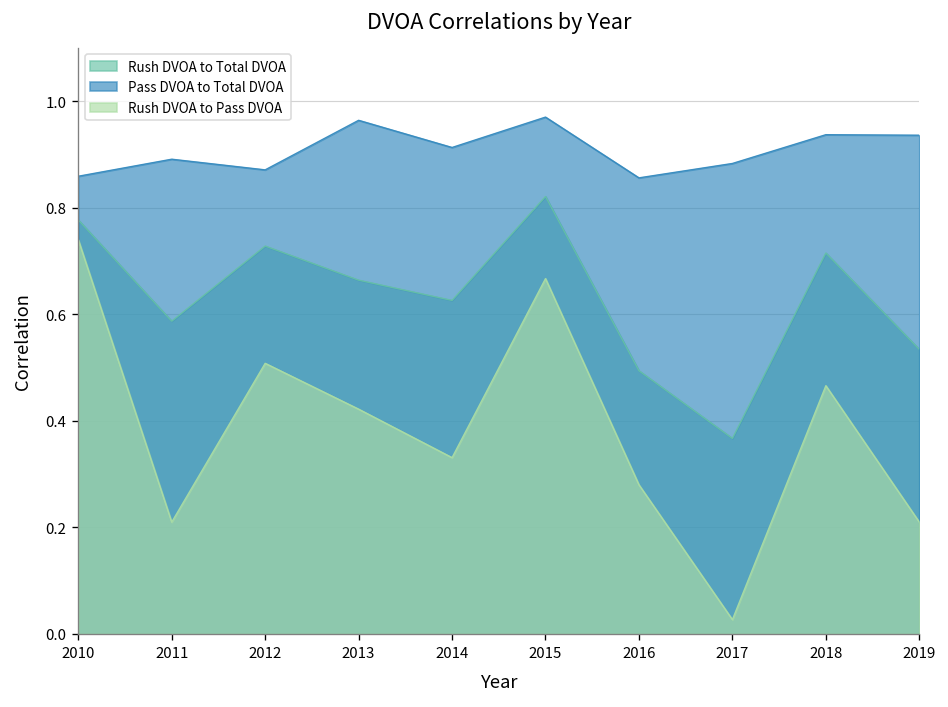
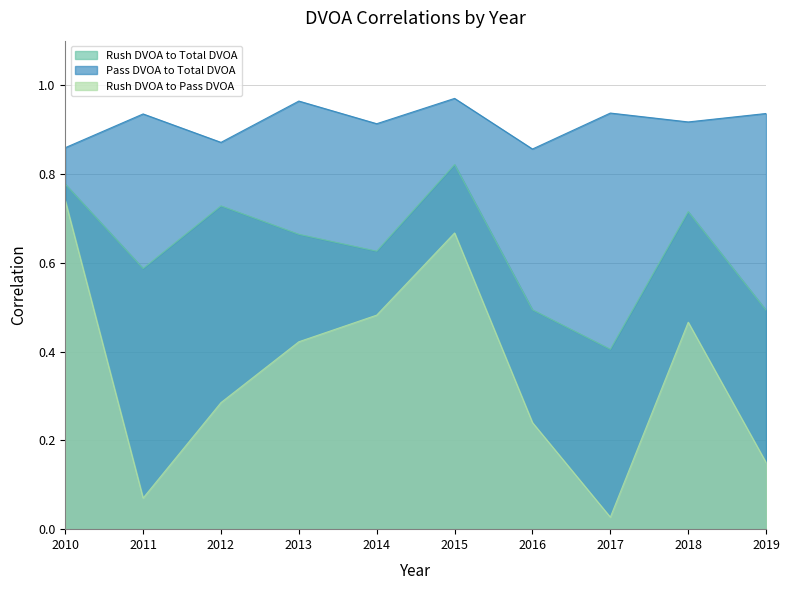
  {
    "Rush DVOA to Total DVOA": {
      "2010": 0.78,
      "2011": 0.59,
      "2012": 0.73,
      "2013": 0.66,
      "2014": 0.63,
      "2015": 0.82,
      "2016": 0.49,
-     "2017": 0.37,
+     "2017": 0.41,
      "2018": 0.72,
-     "2019": 0.53
+     "2019": 0.49
    },
    "Pass DVOA to Total DVOA": {
      "2010": 0.86,
-     "2011": 0.89,
+     "2011": 0.94,
      "2012": 0.87,
      "2013": 0.96,
      "2014": 0.91,
      "2015": 0.97,
      "2016": 0.86,
-     "2017": 0.88,
-     "2018": 0.94,
+     "2017": 0.94,
+     "2018": 0.92,
      "2019": 0.94
    },
    "Rush DVOA to Pass DVOA": {
      "2010": 0.74,
-     "2011": 0.21,
-     "2012": 0.51,
+     "2011": 0.07,
+     "2012": 0.29,
      "2013": 0.42,
-     "2014": 0.33,
+     "2014": 0.48,
      "2015": 0.67,
-     "2016": 0.28,
+     "2016": 0.24,
      "2017": 0.03,
      "2018": 0.47,
-     "2019": 0.21
+     "2019": 0.15
    }
  }
